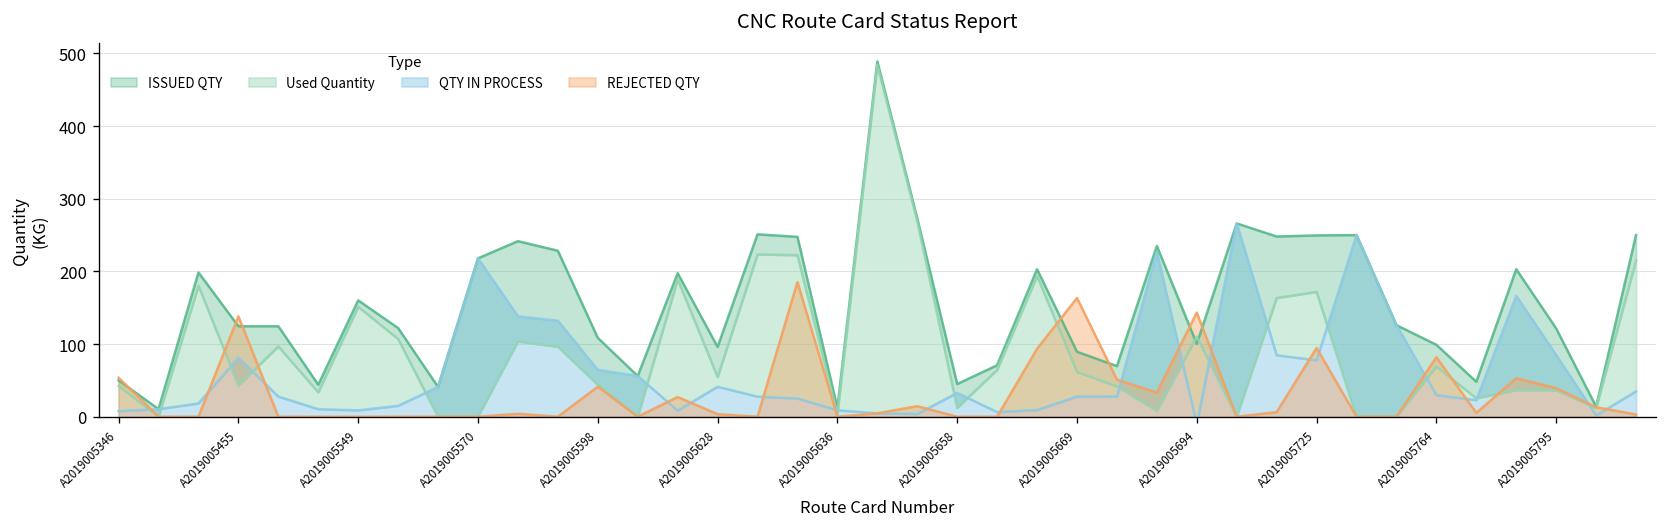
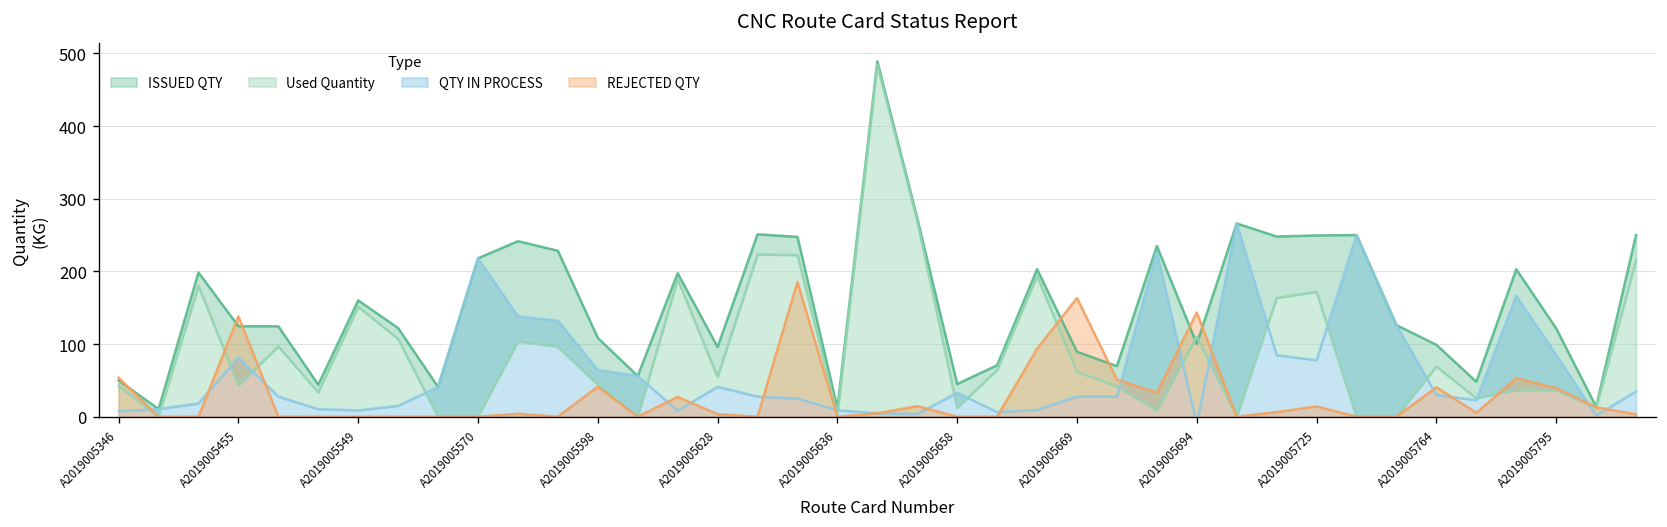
  {
    "REJECTED QTY": {
      "A2019005455": 140,
      "A2019005549": 0,
      "A2019005628": 0,
      "A2019005658": 0,
      "A2019005669": 160,
      "A2019005694": 140,
-     "A2019005725": 90,
-     "A2019005764": 80
+     "A2019005725": 10,
+     "A2019005764": 40
    }
  }
